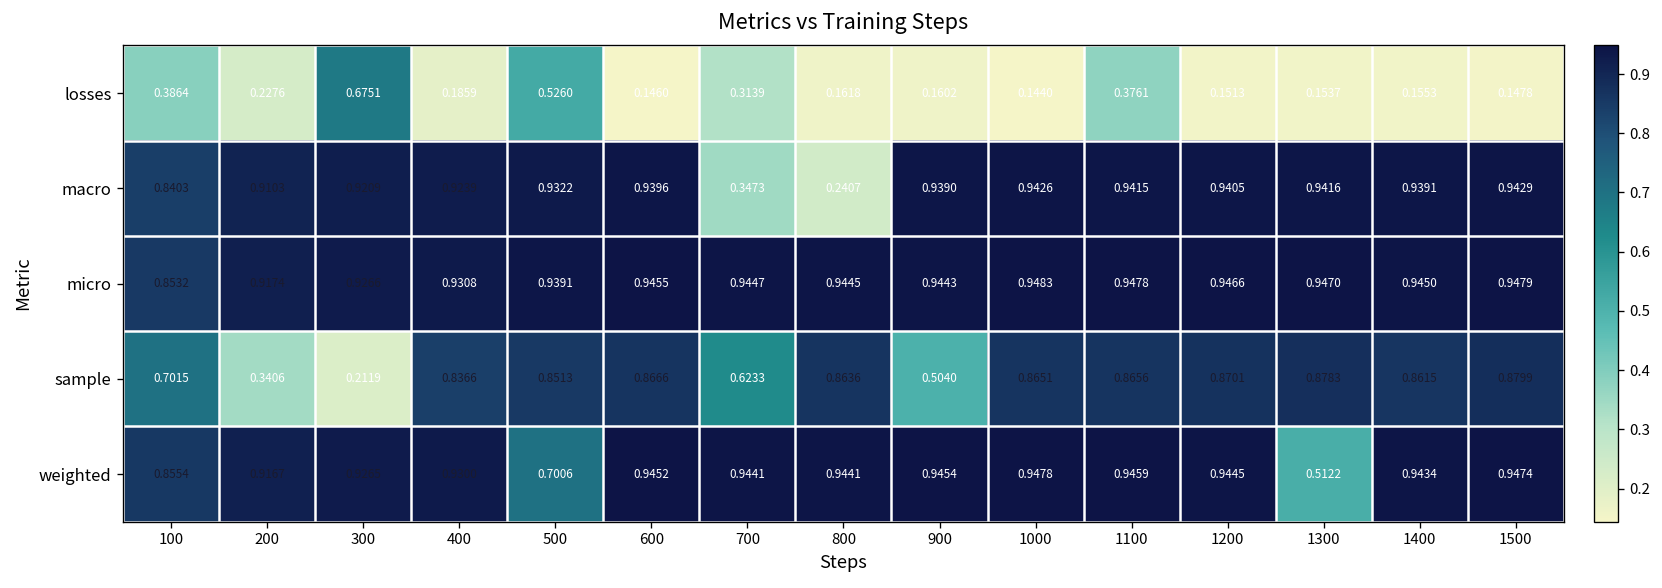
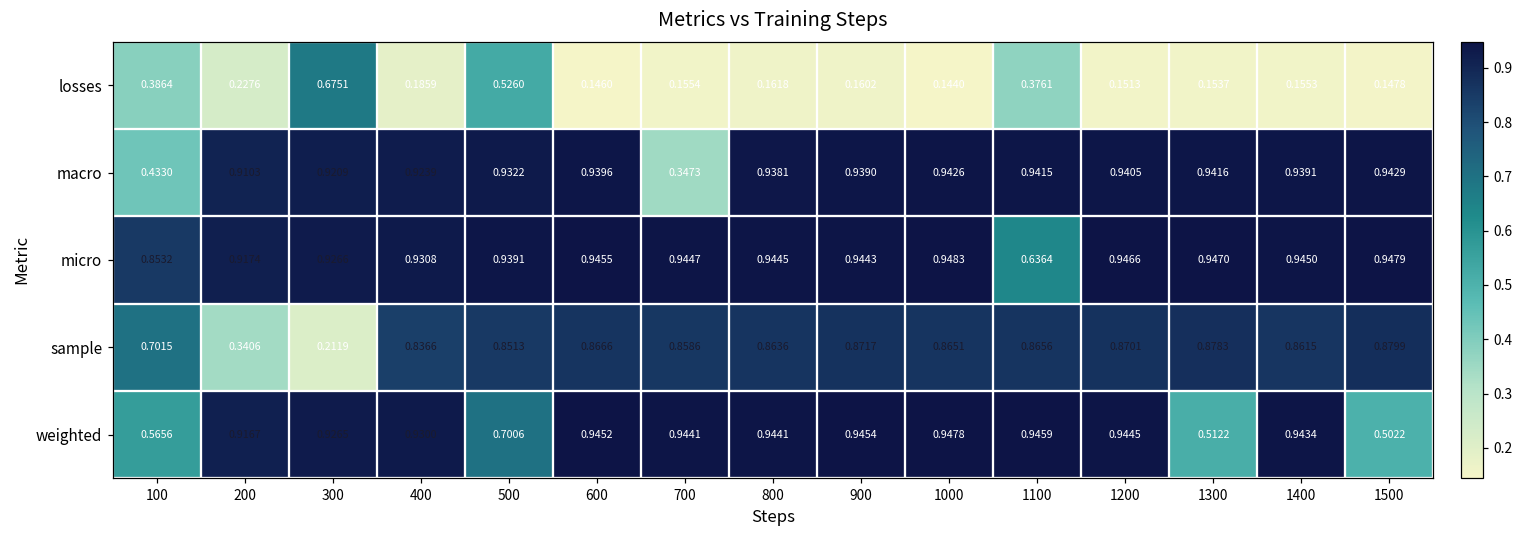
  {
    "losses": {
      "100": 0.3864,
      "200": 0.2276,
      "300": 0.6751,
      "400": 0.1859,
      "500": 0.5260,
      "600": 0.1460,
-     "700": 0.3139,
+     "700": 0.1554,
      "800": 0.1618,
      "900": 0.1602,
      "1000": 0.1440,
      "1100": 0.3761,
      "1200": 0.1513,
      "1300": 0.1537,
      "1400": 0.1553,
      "1500": 0.1478
    },
    "macro": {
-     "100": 0.8403,
+     "100": 0.4330,
      "500": 0.9322,
      "600": 0.9396,
      "700": 0.3473,
-     "800": 0.2407,
+     "800": 0.9381,
      "900": 0.9390,
      "1000": 0.9426,
      "1100": 0.9415,
      "1200": 0.9405,
      "1300": 0.9416,
      "1400": 0.9391,
      "1500": 0.9429
    },
    "micro": {
      "100": 0.8532,
      "400": 0.9308,
      "500": 0.9391,
      "600": 0.9455,
      "700": 0.9447,
      "800": 0.9445,
      "900": 0.9443,
      "1000": 0.9483,
-     "1100": 0.9478,
+     "1100": 0.6364,
      "1200": 0.9466,
      "1300": 0.9470,
      "1400": 0.9450,
      "1500": 0.9479
    },
    "sample": {
      "100": 0.7015,
      "200": 0.3406,
      "300": 0.2119,
      "400": 0.8366,
      "500": 0.8513,
      "600": 0.8666,
-     "700": 0.6233,
+     "700": 0.8586,
      "800": 0.8636,
-     "900": 0.5040,
+     "900": 0.8717,
      "1000": 0.8651,
      "1100": 0.8656,
      "1200": 0.8701,
      "1400": 0.8615
    },
    "weighted": {
-     "100": 0.8554,
+     "100": 0.5656,
      "500": 0.7006,
      "600": 0.9452,
      "700": 0.9441,
      "800": 0.9441,
      "900": 0.9454,
      "1000": 0.9478,
      "1100": 0.9459,
      "1200": 0.9445,
      "1300": 0.5122,
      "1400": 0.9434,
-     "1500": 0.9474
+     "1500": 0.5022
    }
  }
